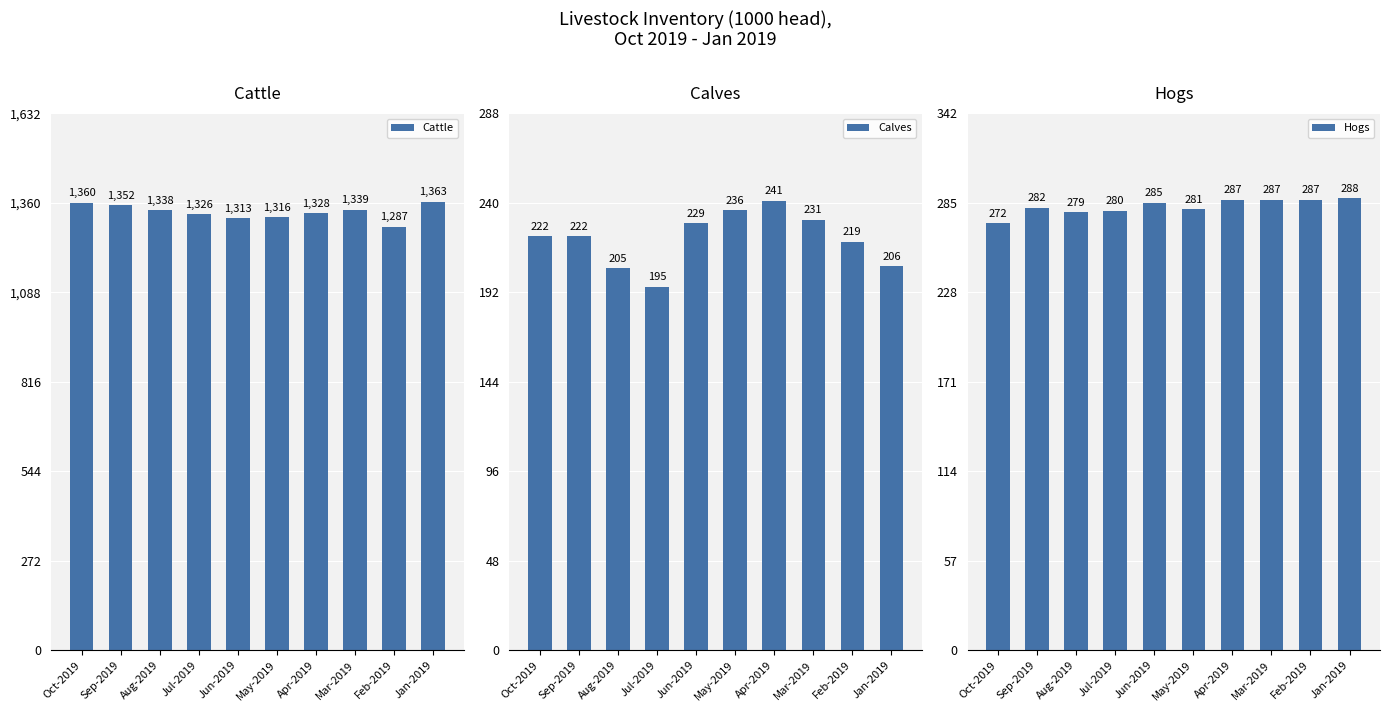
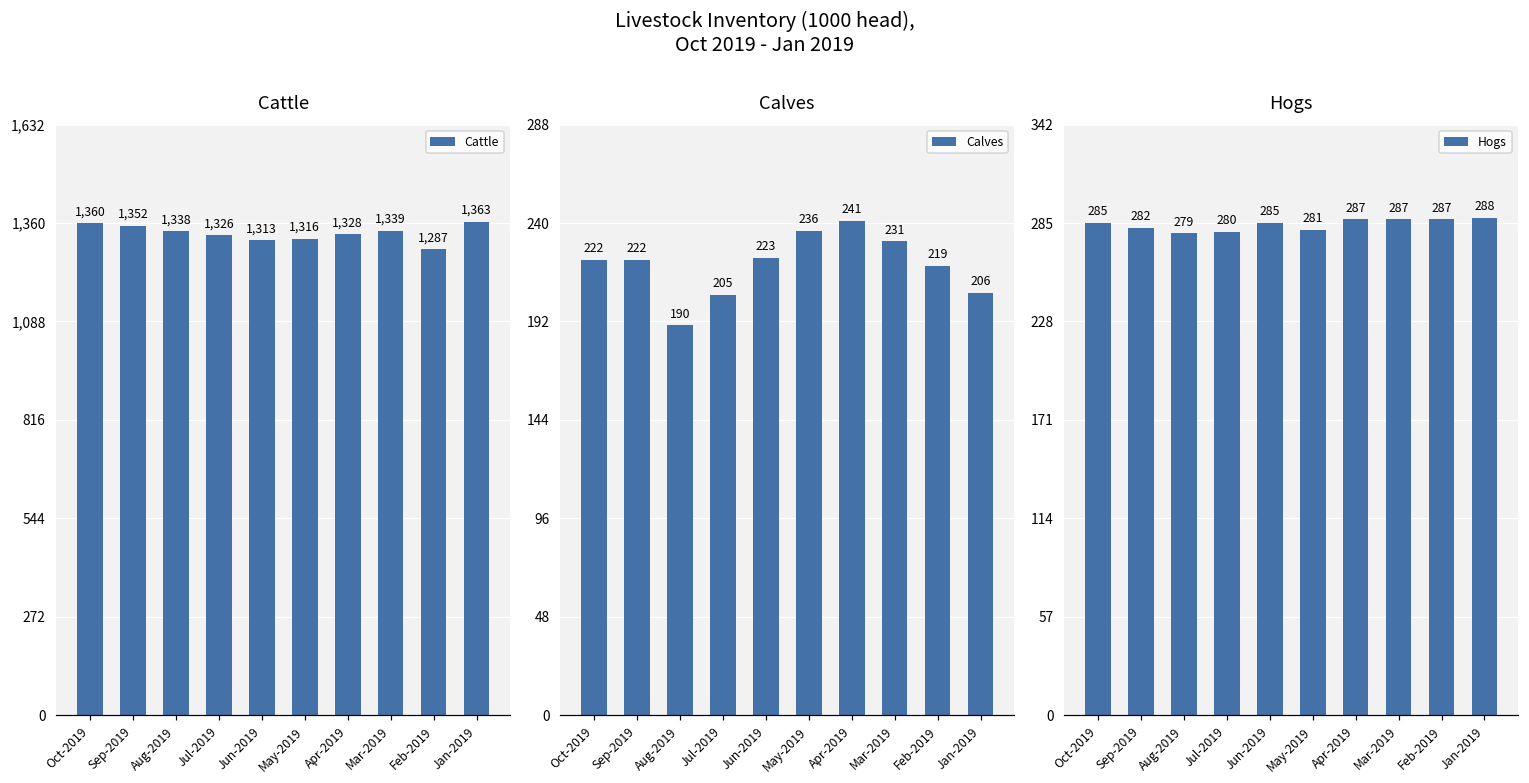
  {
    "Cattle": {
      "Oct-2019": "1,360",
      "Sep-2019": "1,352",
      "Aug-2019": "1,338",
      "Jul-2019": "1,326",
      "Jun-2019": "1,313",
      "May-2019": "1,316",
      "Apr-2019": "1,328",
      "Mar-2019": "1,339",
      "Feb-2019": "1,287",
      "Jan-2019": "1,363"
    },
    "Calves": {
      "Oct-2019": "222",
      "Sep-2019": "222",
-     "Aug-2019": "205",
-     "Jul-2019": "195",
-     "Jun-2019": "229",
+     "Aug-2019": "190",
+     "Jul-2019": "205",
+     "Jun-2019": "223",
      "May-2019": "236",
      "Apr-2019": "241",
      "Mar-2019": "231",
      "Feb-2019": "219",
      "Jan-2019": "206"
    },
    "Hogs": {
-     "Oct-2019": "272",
+     "Oct-2019": "285",
      "Sep-2019": "282",
      "Aug-2019": "279",
      "Jul-2019": "280",
      "Jun-2019": "285",
      "May-2019": "281",
      "Apr-2019": "287",
      "Mar-2019": "287",
      "Feb-2019": "287",
      "Jan-2019": "288"
    }
  }
